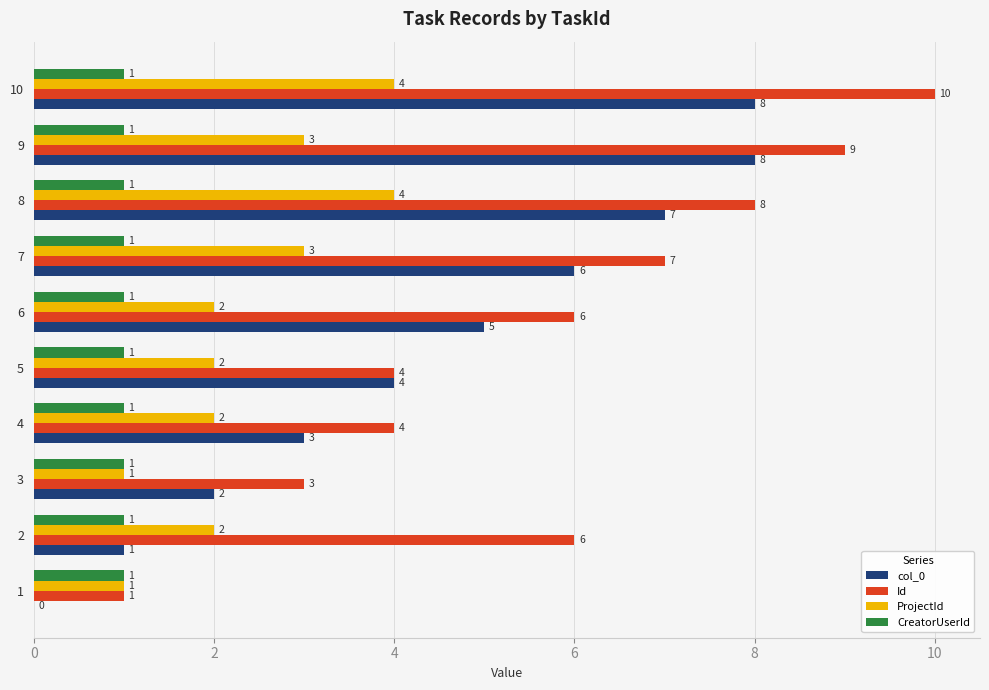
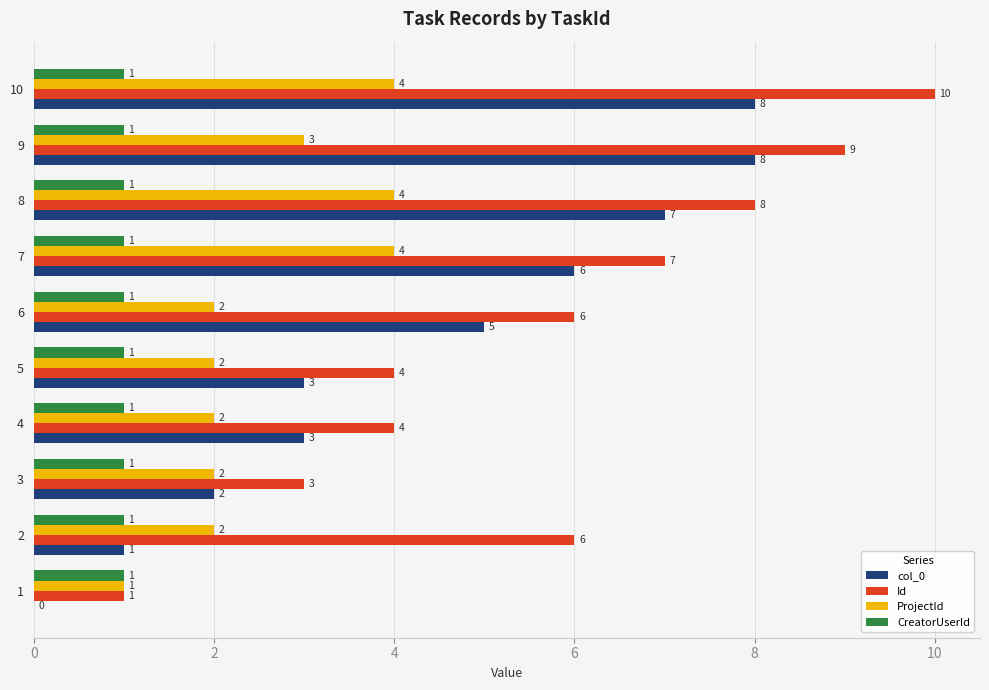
  {
    "col_0": {
      "10": 8,
      "9": 8,
      "8": 7,
      "7": 6,
      "6": 5,
-     "5": 4,
+     "5": 3,
      "4": 3,
      "3": 2,
      "2": 1,
      "1": 0
    },
    "Id": {
      "10": 10,
      "9": 9,
      "8": 8,
      "7": 7,
      "6": 6,
      "5": 4,
      "4": 4,
      "3": 3,
      "2": 6,
      "1": 1
    },
    "ProjectId": {
      "10": 4,
      "9": 3,
      "8": 4,
-     "7": 3,
+     "7": 4,
      "6": 2,
      "5": 2,
      "4": 2,
-     "3": 1,
+     "3": 2,
      "2": 2,
      "1": 1
    },
    "CreatorUserId": {
      "10": 1,
      "9": 1,
      "8": 1,
      "7": 1,
      "6": 1,
      "5": 1,
      "4": 1,
      "3": 1,
      "2": 1,
      "1": 1
    }
  }
